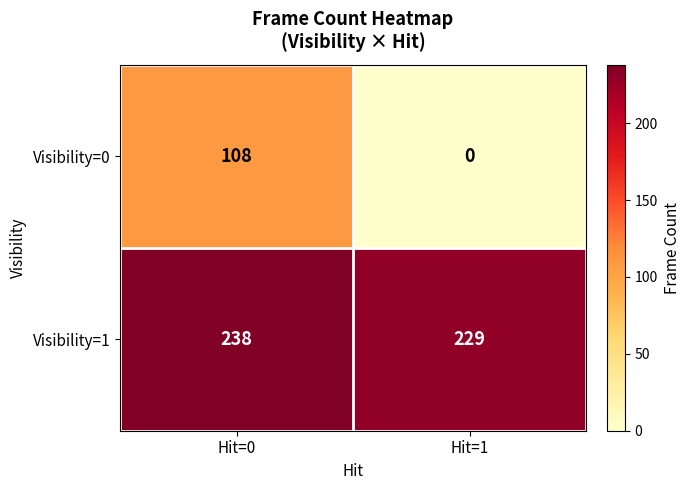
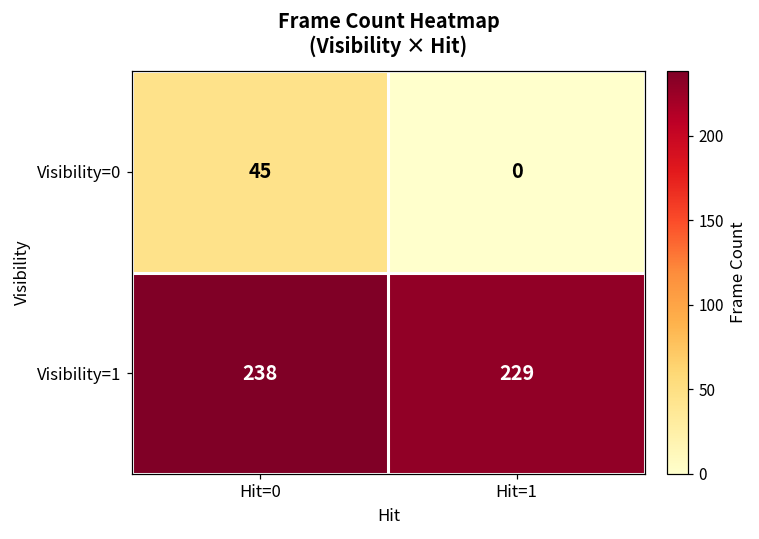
  {
    "Visibility=0": {
-     "Hit=0": 108,
+     "Hit=0": 45,
      "Hit=1": 0
    },
    "Visibility=1": {
      "Hit=0": 238,
      "Hit=1": 229
    }
  }
